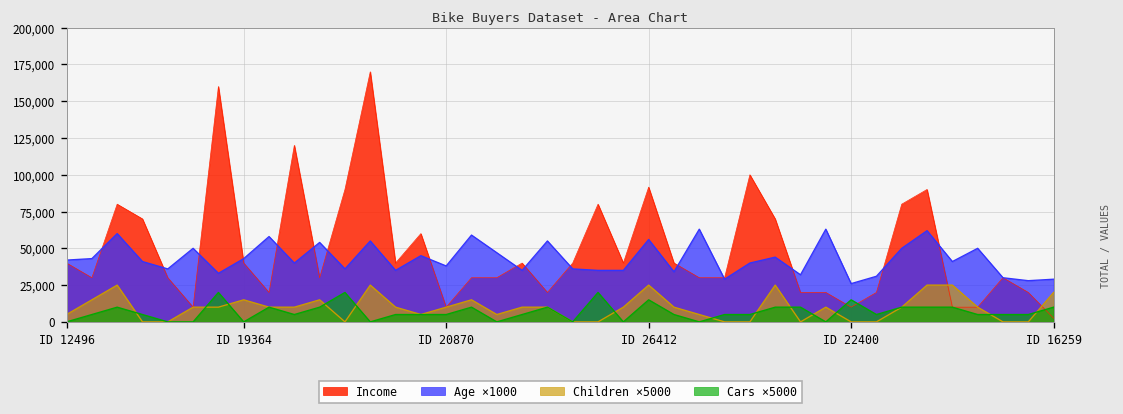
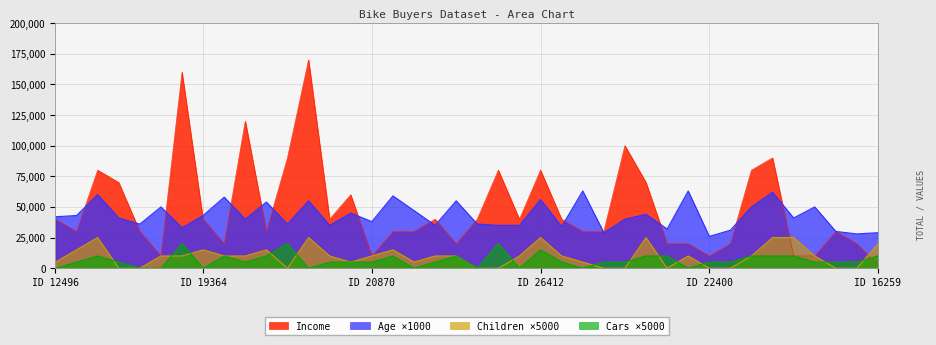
  {
    "Income": {
      "ID 19364": "40,000",
-     "ID 26412": "92,000",
+     "ID 26412": "80,000",
      "ID 22400": "10,000",
      "ID 16259": "3,000"
    },
    "Age ×1000": {
      "ID 19364": "43,000",
      "ID 20870": "38,000",
      "ID 26412": "56,000",
      "ID 22400": "26,000",
      "ID 16259": "29,000"
    },
    "Children ×5000": {
      "ID 12496": "5,000",
      "ID 19364": "15,000",
      "ID 26412": "25,000",
      "ID 22400": "0",
      "ID 16259": "20,000"
    },
    "Cars ×5000": {
      "ID 12496": "0",
      "ID 19364": "0",
      "ID 20870": "5,000",
      "ID 26412": "15,000",
-     "ID 22400": "15,000",
+     "ID 22400": "5,000",
      "ID 16259": "10,000"
    }
  }
